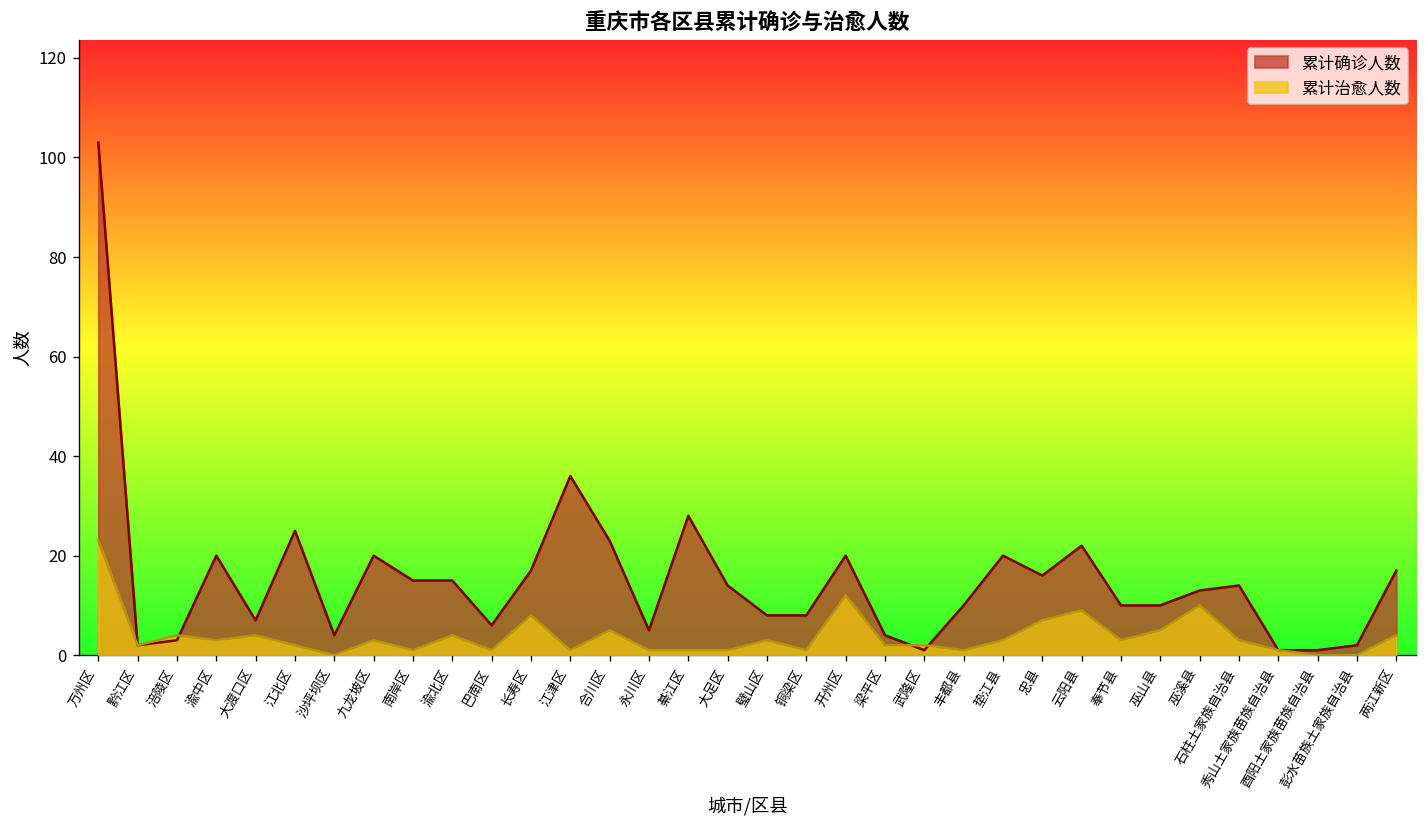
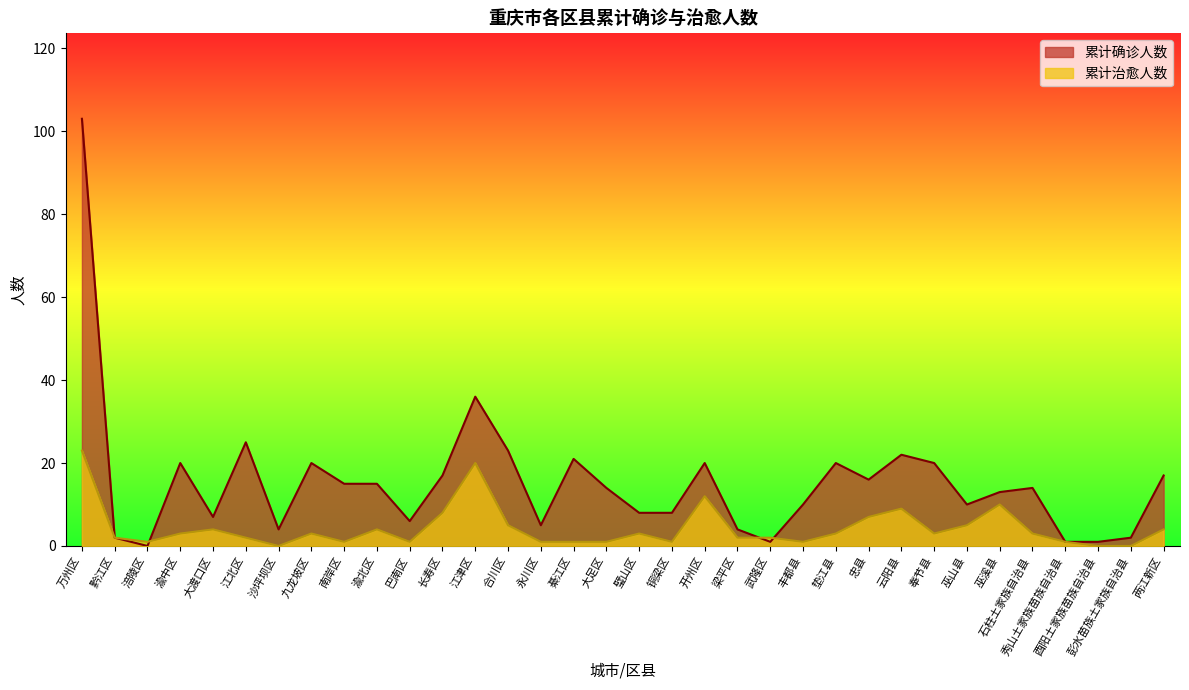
  {
    "累计确诊人数": {
      "万州区": 103,
-     "涪陵区": 3,
+     "涪陵区": 0,
      "渝中区": 20,
      "大渡口区": 7,
      "江北区": 25,
      "沙坪坝区": 4,
      "九龙坡区": 20,
      "南岸区": 15,
      "渝北区": 15,
      "巴南区": 6,
      "长寿区": 17,
      "江津区": 36,
      "合川区": 23,
      "永川区": 5,
-     "綦江区": 28,
+     "綦江区": 21,
      "大足区": 14,
      "璧山区": 8,
      "铜梁区": 8,
      "开州区": 20,
      "梁平区": 4,
      "武隆区": 1,
      "丰都县": 10,
      "垫江县": 20,
      "忠县": 16,
      "云阳县": 22,
-     "奉节县": 10,
+     "奉节县": 20,
      "巫山县": 10,
      "巫溪县": 13,
      "石柱土家族自治县": 14,
      "酉阳土家族苗族自治县": 1,
      "彭水苗族土家族自治县": 2,
      "两江新区": 17
    },
    "累计治愈人数": {
      "万州区": 23,
-     "涪陵区": 4,
+     "涪陵区": 1,
      "渝中区": 3,
      "大渡口区": 4,
      "江北区": 2,
      "沙坪坝区": 0,
      "九龙坡区": 3,
      "南岸区": 1,
      "渝北区": 4,
      "巴南区": 1,
      "长寿区": 8,
-     "江津区": 1,
+     "江津区": 20,
      "合川区": 5,
      "永川区": 1,
      "綦江区": 1,
      "大足区": 1,
      "璧山区": 3,
      "铜梁区": 1,
      "开州区": 12,
      "梁平区": 2,
      "武隆区": 2,
      "丰都县": 1,
      "垫江县": 3,
      "忠县": 7,
      "云阳县": 9,
      "奉节县": 3,
      "巫山县": 5,
      "巫溪县": 10,
      "石柱土家族自治县": 3,
      "酉阳土家族苗族自治县": 0,
      "彭水苗族土家族自治县": 0,
      "两江新区": 4
    }
  }
